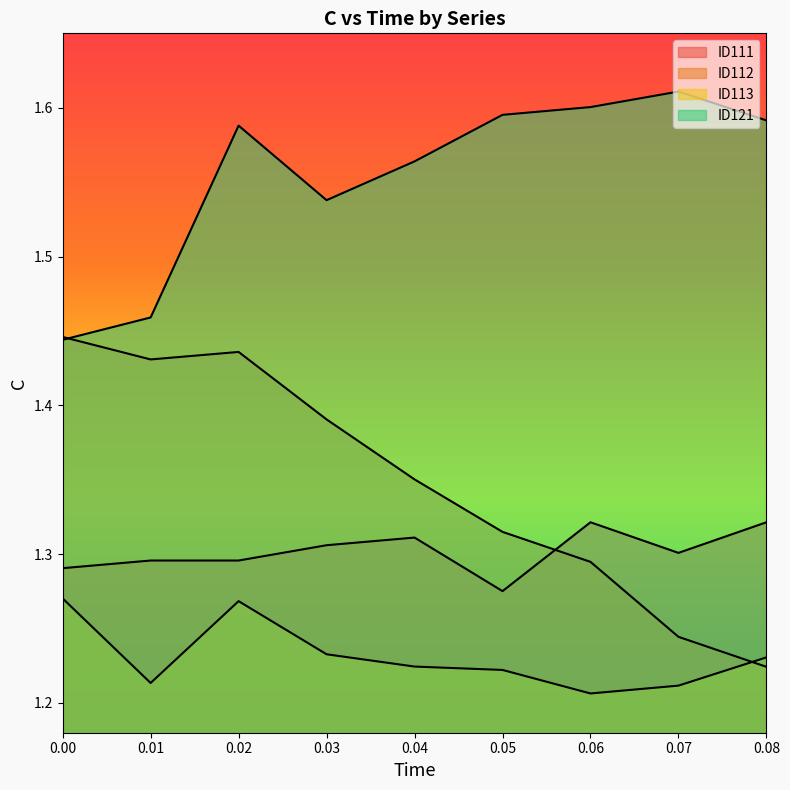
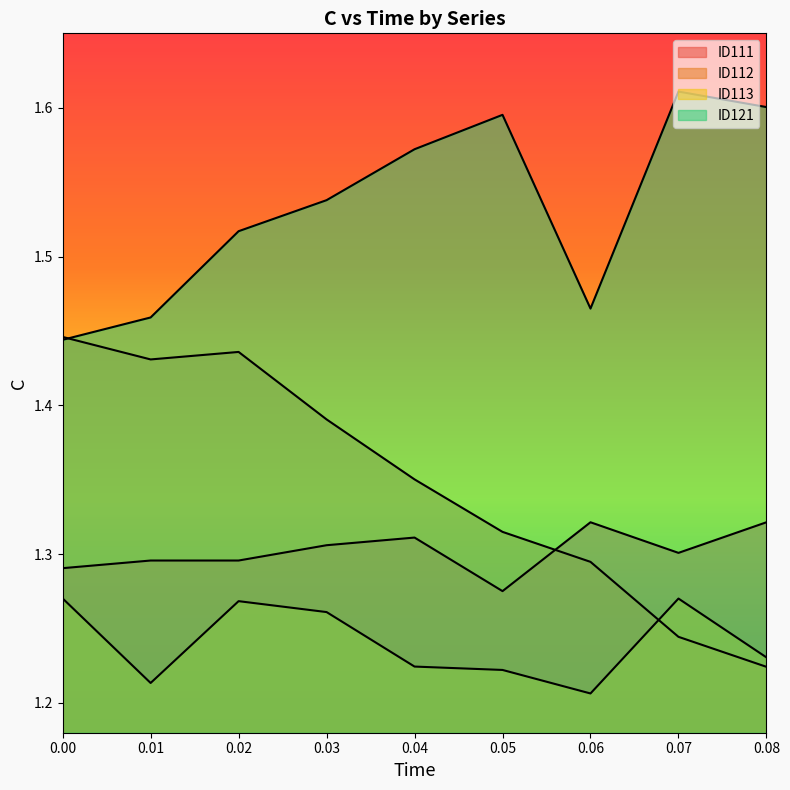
  {
    "ID113": {
      "0.00": 1.270,
      "0.01": 1.213,
      "0.02": 1.268,
-     "0.03": 1.233,
+     "0.03": 1.261,
      "0.04": 1.224,
      "0.05": 1.222,
      "0.06": 1.206,
-     "0.07": 1.212,
+     "0.07": 1.270,
      "0.08": 1.231
    },
    "ID121": {
      "0.00": 1.444,
      "0.01": 1.459,
-     "0.02": 1.588,
+     "0.02": 1.517,
      "0.03": 1.538,
-     "0.04": 1.564,
+     "0.04": 1.572,
      "0.05": 1.595,
-     "0.06": 1.600,
-     "0.08": 1.591
+     "0.06": 1.465,
+     "0.08": 1.600
    }
  }
